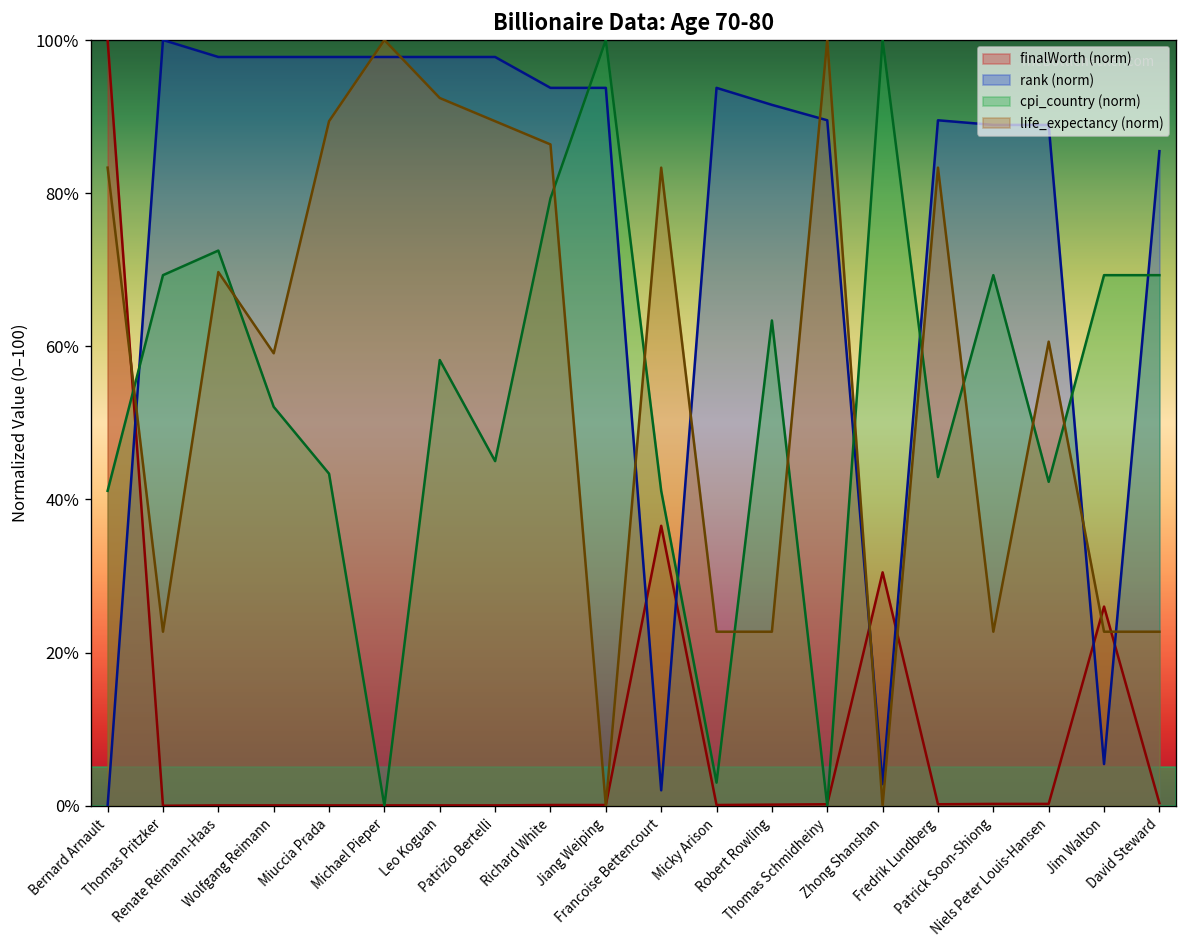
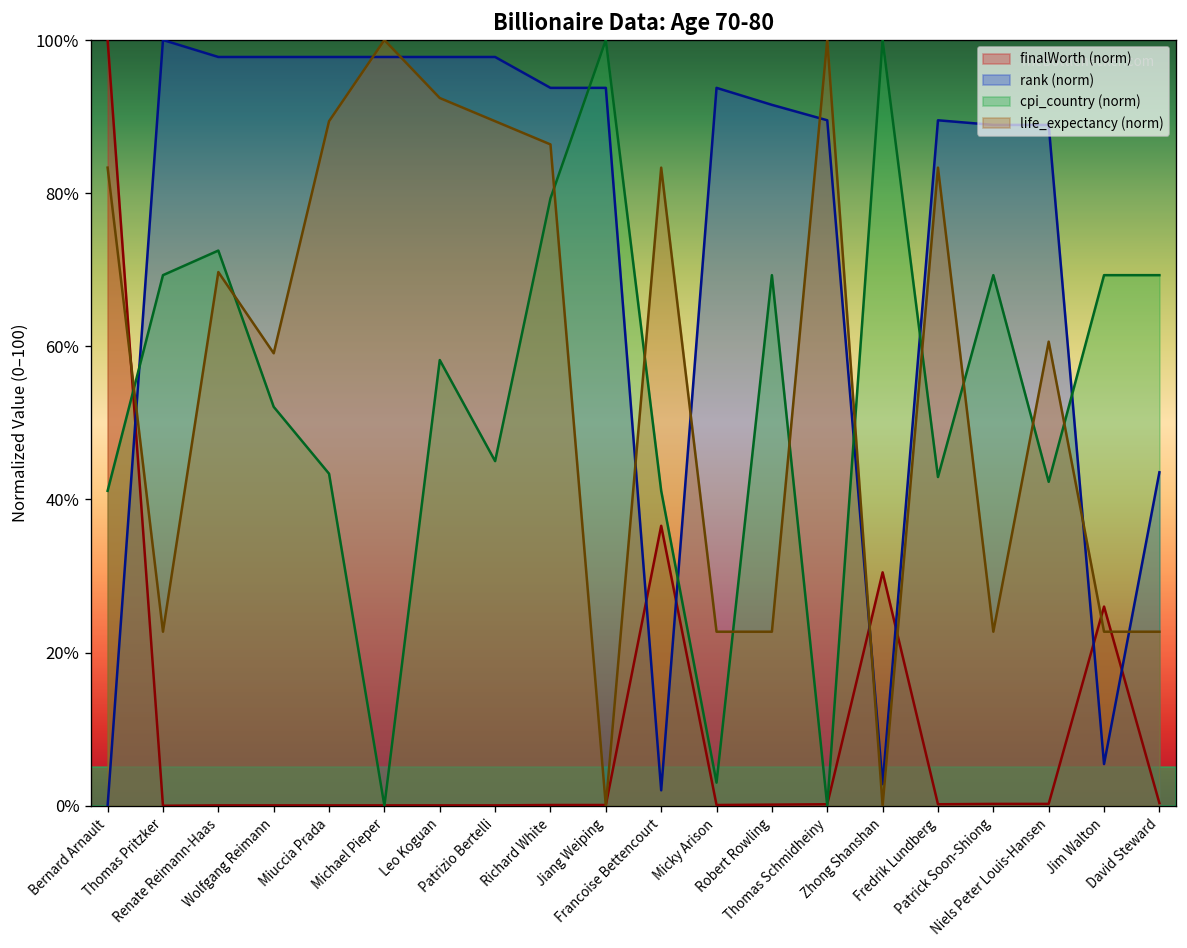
  {
    "rank (norm)": {
      "Thomas Pritzker": "100%",
      "Renate Reimann-Haas": "98%",
      "Wolfgang Reimann": "98%",
      "Miuccia Prada": "98%",
      "Michael Pieper": "98%",
      "Leo Koguan": "98%",
      "Patrizio Bertelli": "98%",
      "Richard White": "94%",
      "Jiang Weiping": "94%",
      "Micky Arison": "94%",
      "Robert Rowling": "92%",
      "Thomas Schmidheiny": "90%",
      "Fredrik Lundberg": "90%",
      "Jim Walton": "5%",
-     "David Steward": "85%"
+     "David Steward": "44%"
    },
    "cpi_country (norm)": {
      "Bernard Arnault": "41%",
      "Thomas Pritzker": "69%",
      "Renate Reimann-Haas": "73%",
      "Wolfgang Reimann": "52%",
      "Miuccia Prada": "43%",
      "Leo Koguan": "58%",
      "Patrizio Bertelli": "45%",
      "Richard White": "79%",
      "Jiang Weiping": "100%",
      "Francoise Bettencourt": "41%",
-     "Robert Rowling": "63%",
+     "Robert Rowling": "69%",
      "Zhong Shanshan": "100%",
      "Fredrik Lundberg": "43%",
      "Patrick Soon-Shiong": "69%",
      "Niels Peter Louis-Hansen": "42%",
      "Jim Walton": "69%",
      "David Steward": "69%"
    }
  }
